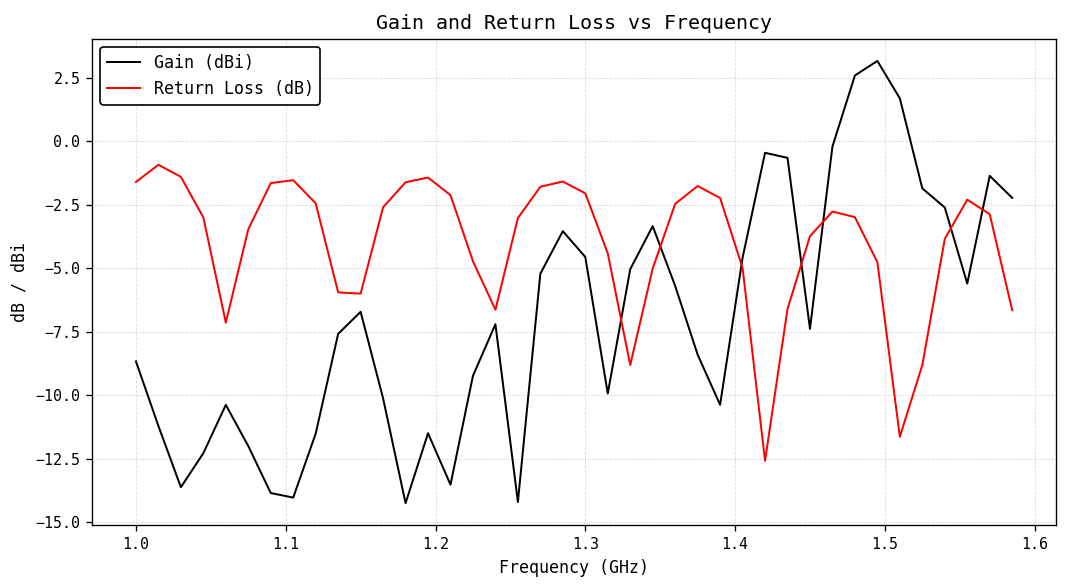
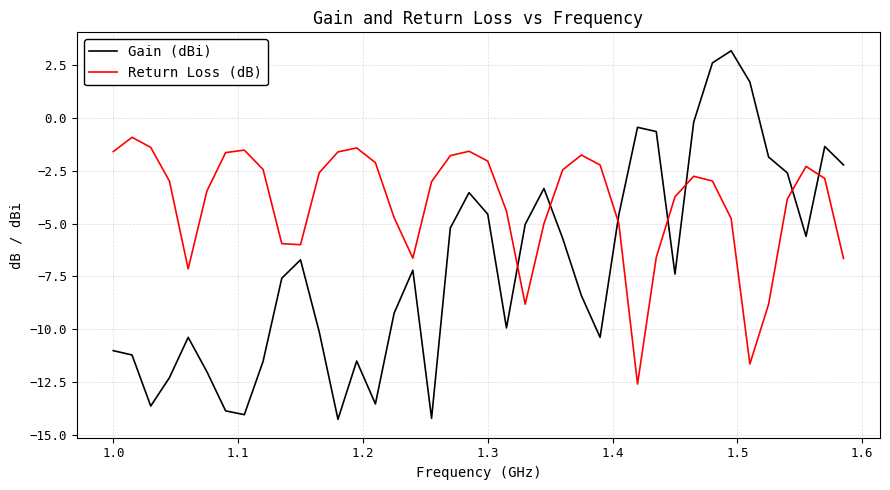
  {
    "Gain (dBi)": {
-     "1.0": -8.7,
+     "1.0": -11.0,
      "1.3": -4.6
    },
    "Return Loss (dB)": {
      "1.0": -1.6,
      "1.3": -2.1
    }
  }
